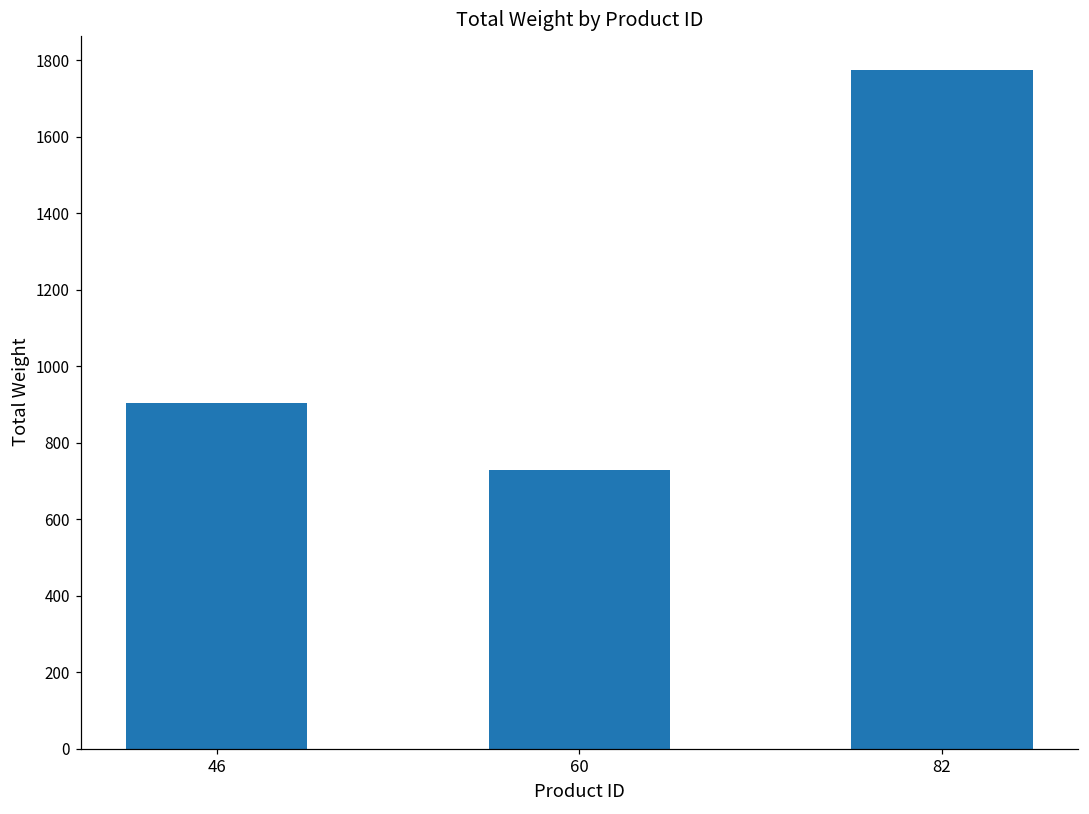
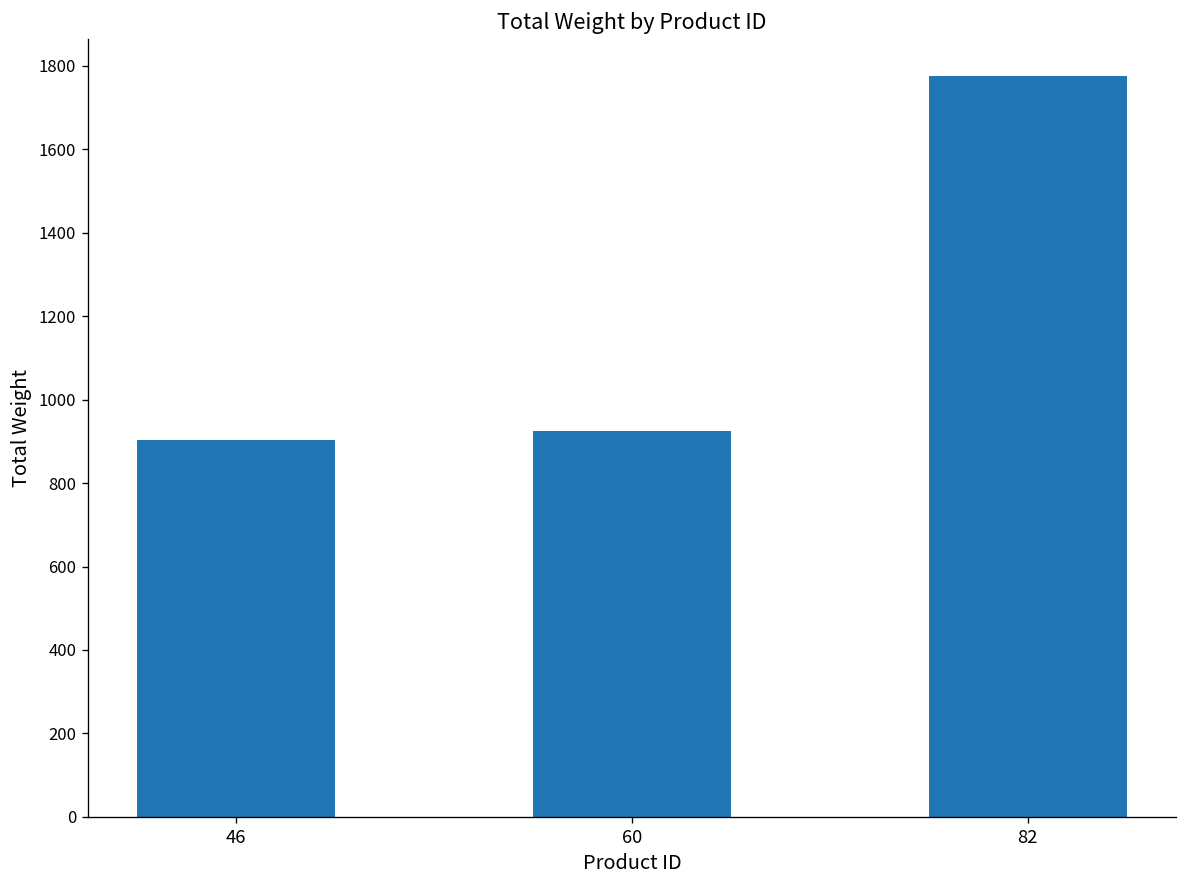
  {
    "46": 900,
-   "60": 730,
+   "60": 920,
    "82": 1780
  }
